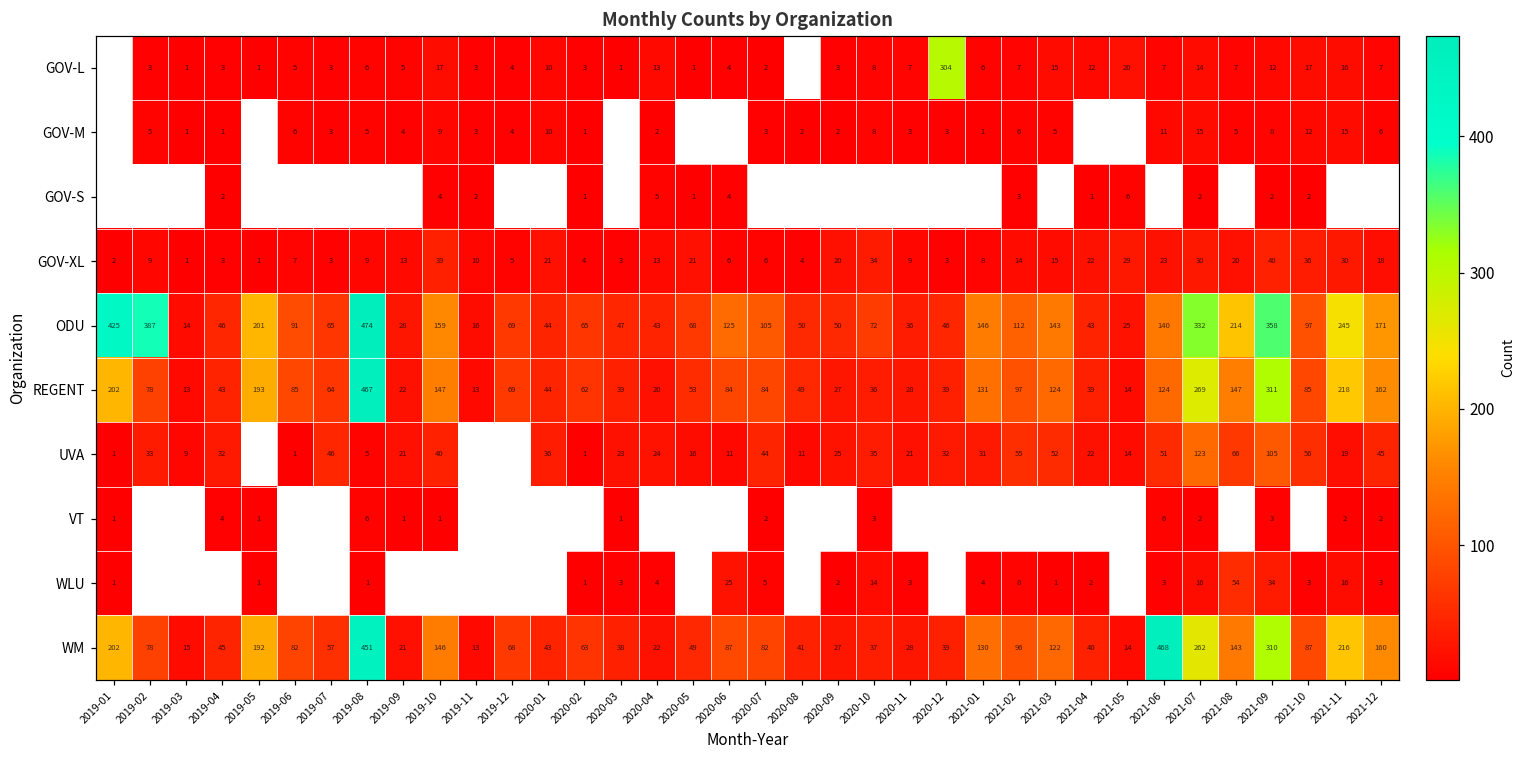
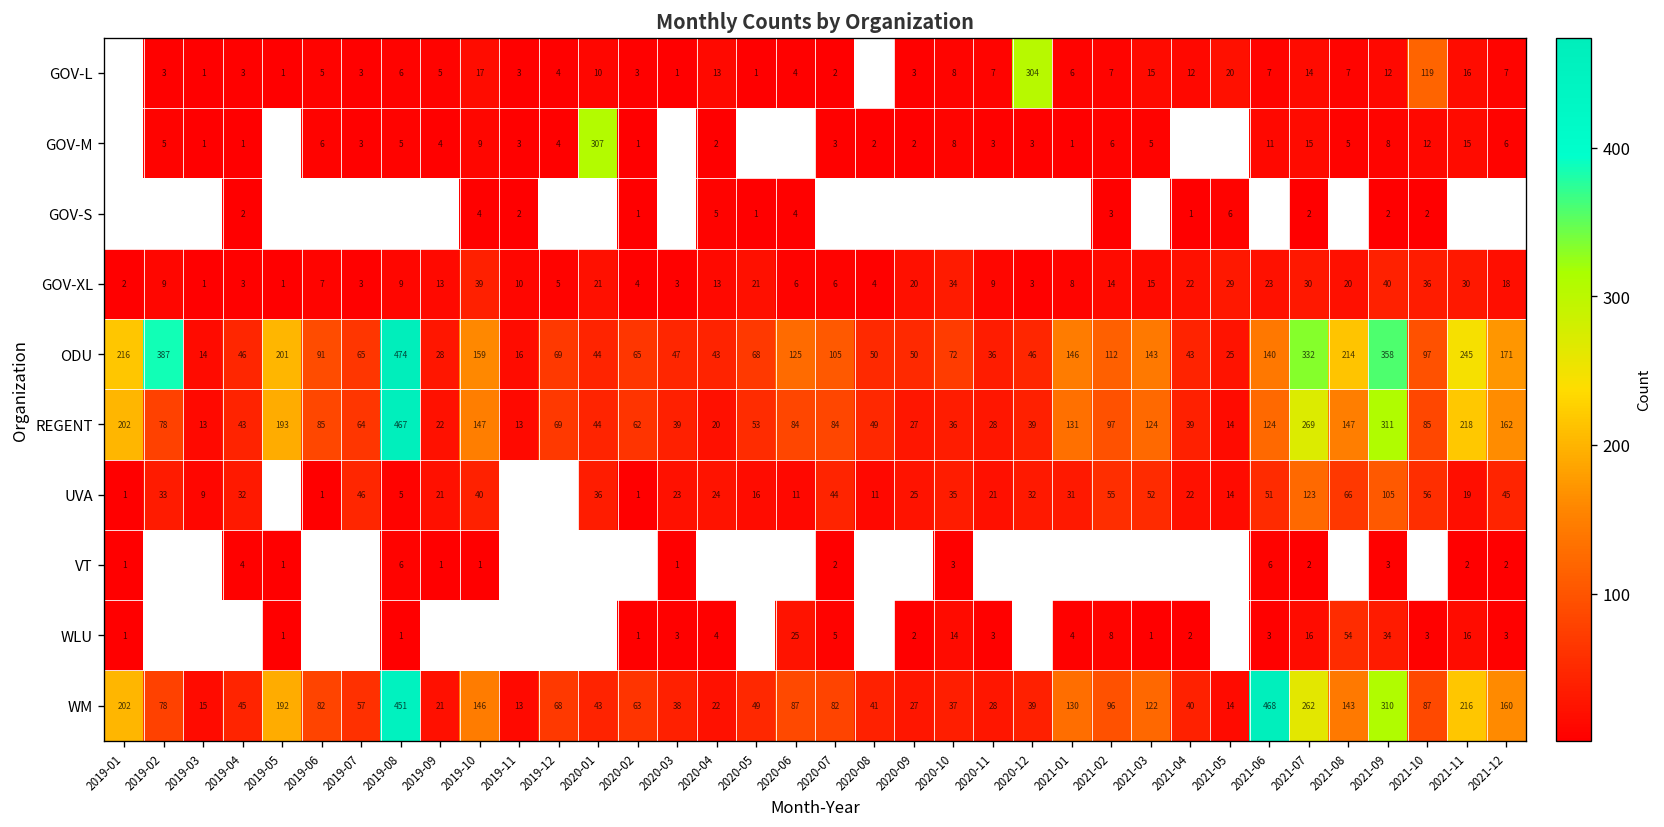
  {
    "GOV-L": {
      "2019-02": 3,
      "2019-03": 1,
      "2019-04": 3,
      "2019-05": 1,
      "2019-06": 5,
      "2019-07": 3,
      "2019-08": 6,
      "2019-09": 5,
      "2019-10": 17,
      "2019-11": 3,
      "2019-12": 4,
      "2020-01": 10,
      "2020-02": 3,
      "2020-03": 1,
      "2020-04": 13,
      "2020-05": 1,
      "2020-06": 4,
      "2020-07": 2,
      "2020-09": 3,
      "2020-10": 8,
      "2020-11": 7,
      "2020-12": 304,
      "2021-01": 6,
      "2021-02": 7,
      "2021-03": 15,
      "2021-04": 12,
      "2021-05": 20,
      "2021-06": 7,
      "2021-07": 14,
      "2021-08": 7,
      "2021-09": 12,
-     "2021-10": 17,
+     "2021-10": 119,
      "2021-11": 16,
      "2021-12": 7
    },
    "GOV-M": {
      "2019-02": 5,
      "2019-03": 1,
      "2019-04": 1,
      "2019-06": 6,
      "2019-07": 3,
      "2019-08": 5,
      "2019-09": 4,
      "2019-10": 9,
      "2019-11": 3,
      "2019-12": 4,
-     "2020-01": 10,
+     "2020-01": 307,
      "2020-02": 1,
      "2020-04": 2,
      "2020-07": 3,
      "2020-08": 2,
      "2020-09": 2,
      "2020-10": 8,
      "2020-11": 3,
      "2020-12": 3,
      "2021-01": 1,
      "2021-02": 6,
      "2021-03": 5,
      "2021-06": 11,
      "2021-07": 15,
      "2021-08": 5,
      "2021-09": 8,
      "2021-10": 12,
      "2021-11": 15,
      "2021-12": 6
    },
    "ODU": {
-     "2019-01": 425,
+     "2019-01": 216,
      "2019-02": 387,
      "2019-03": 14,
      "2019-04": 46,
      "2019-05": 201,
      "2019-06": 91,
      "2019-07": 65,
      "2019-08": 474,
      "2019-09": 28,
      "2019-10": 159,
      "2019-11": 16,
      "2019-12": 69,
      "2020-01": 44,
      "2020-02": 65,
      "2020-03": 47,
      "2020-04": 43,
      "2020-05": 68,
      "2020-06": 125,
      "2020-07": 105,
      "2020-08": 50,
      "2020-09": 50,
      "2020-10": 72,
      "2020-11": 36,
      "2020-12": 46,
      "2021-01": 146,
      "2021-02": 112,
      "2021-03": 143,
      "2021-04": 43,
      "2021-05": 25,
      "2021-06": 140,
      "2021-07": 332,
      "2021-08": 214,
      "2021-09": 358,
      "2021-10": 97,
      "2021-11": 245,
      "2021-12": 171
    }
  }
